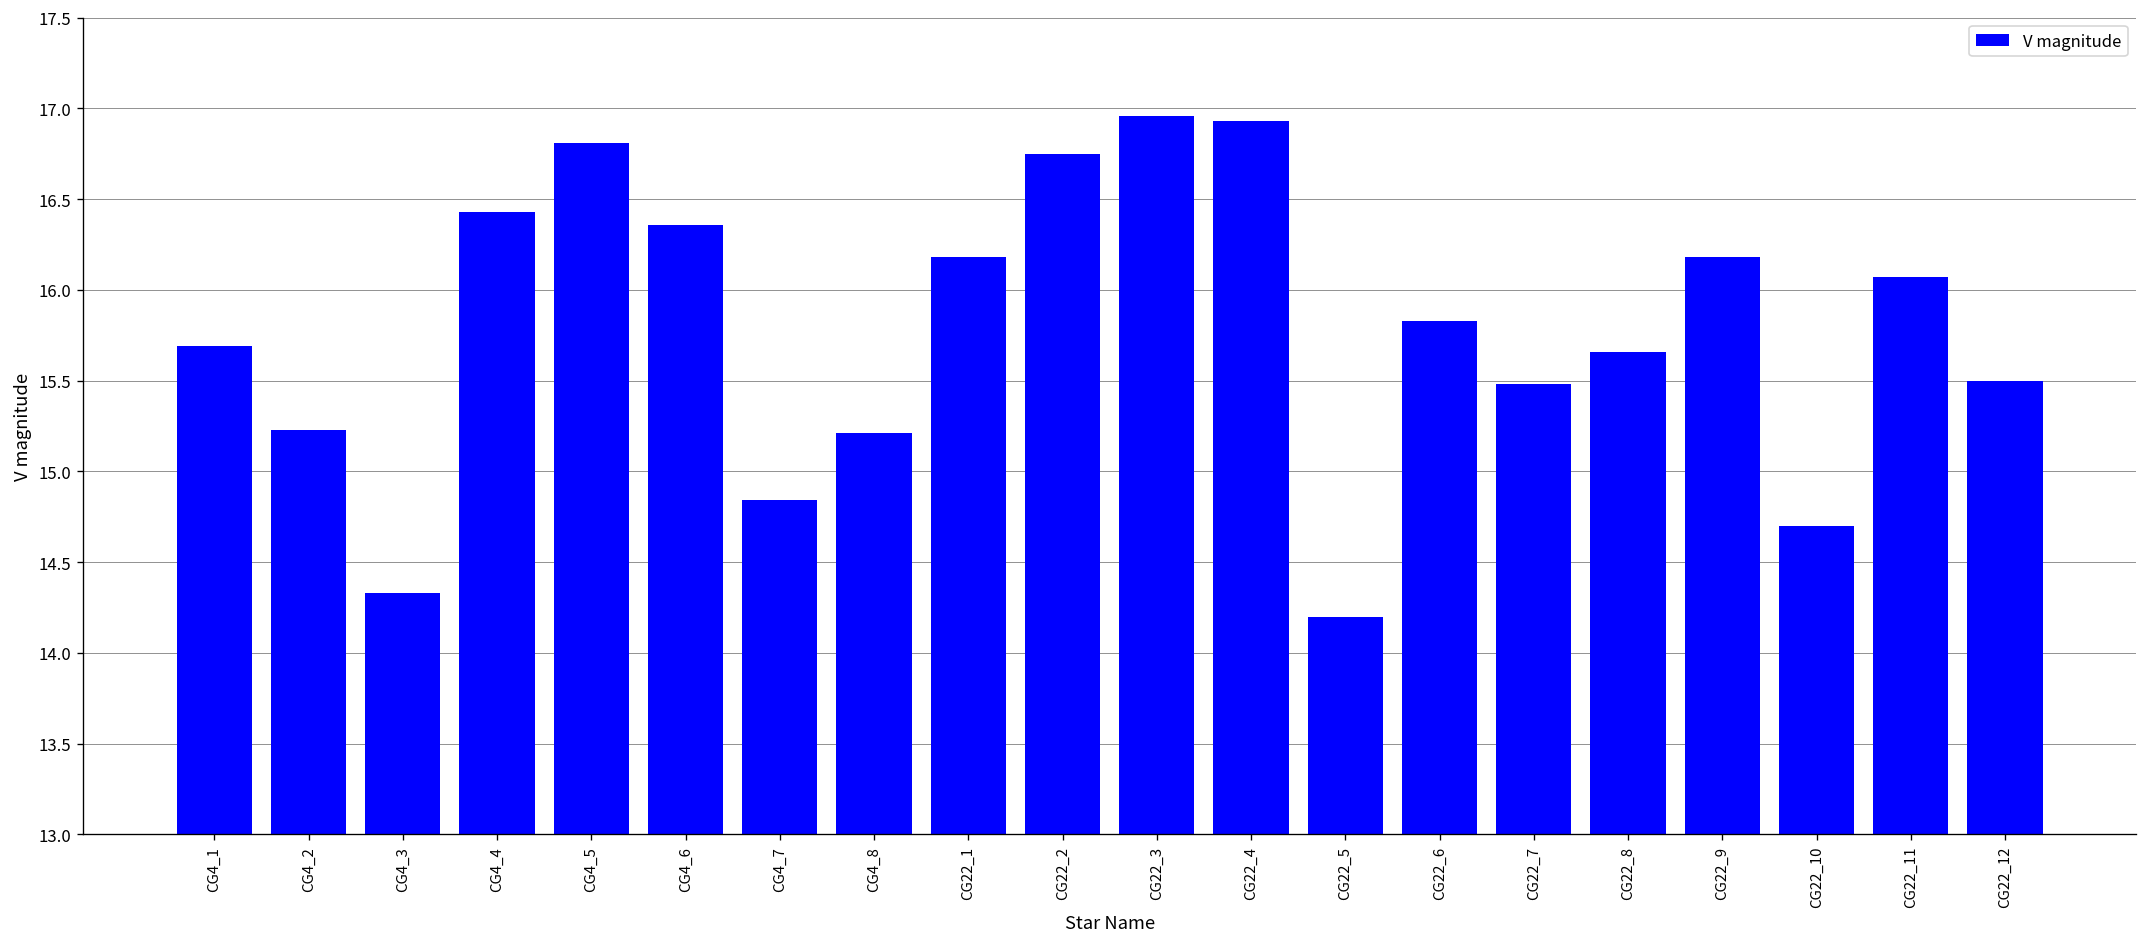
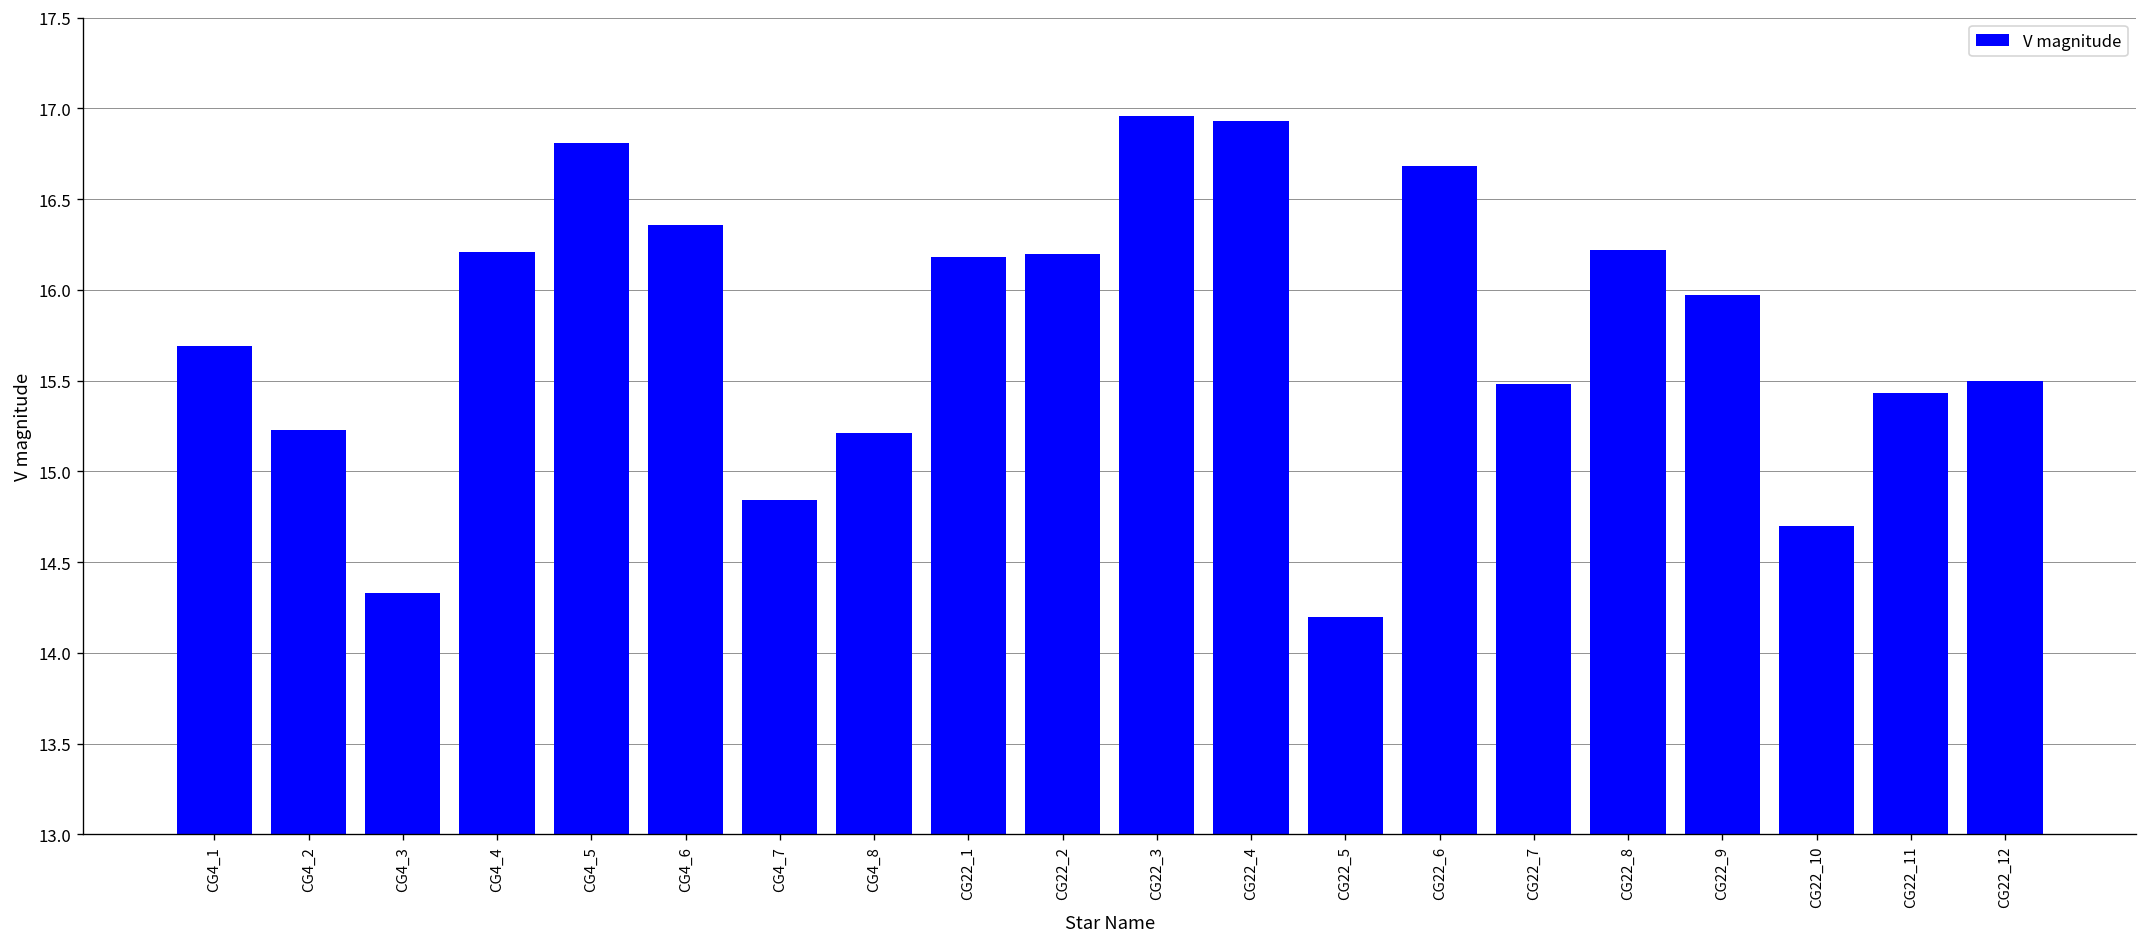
  {
    "CG4_1": 15.69,
    "CG4_2": 15.23,
    "CG4_3": 14.33,
-   "CG4_4": 16.43,
+   "CG4_4": 16.21,
    "CG4_5": 16.81,
    "CG4_6": 16.36,
    "CG4_7": 14.84,
    "CG4_8": 15.21,
    "CG22_1": 16.18,
-   "CG22_2": 16.75,
+   "CG22_2": 16.20,
    "CG22_3": 16.96,
    "CG22_4": 16.93,
    "CG22_5": 14.20,
-   "CG22_6": 15.83,
+   "CG22_6": 16.68,
    "CG22_7": 15.48,
-   "CG22_8": 15.66,
-   "CG22_9": 16.18,
+   "CG22_8": 16.22,
+   "CG22_9": 15.97,
    "CG22_10": 14.70,
-   "CG22_11": 16.07,
+   "CG22_11": 15.43,
    "CG22_12": 15.50
  }
